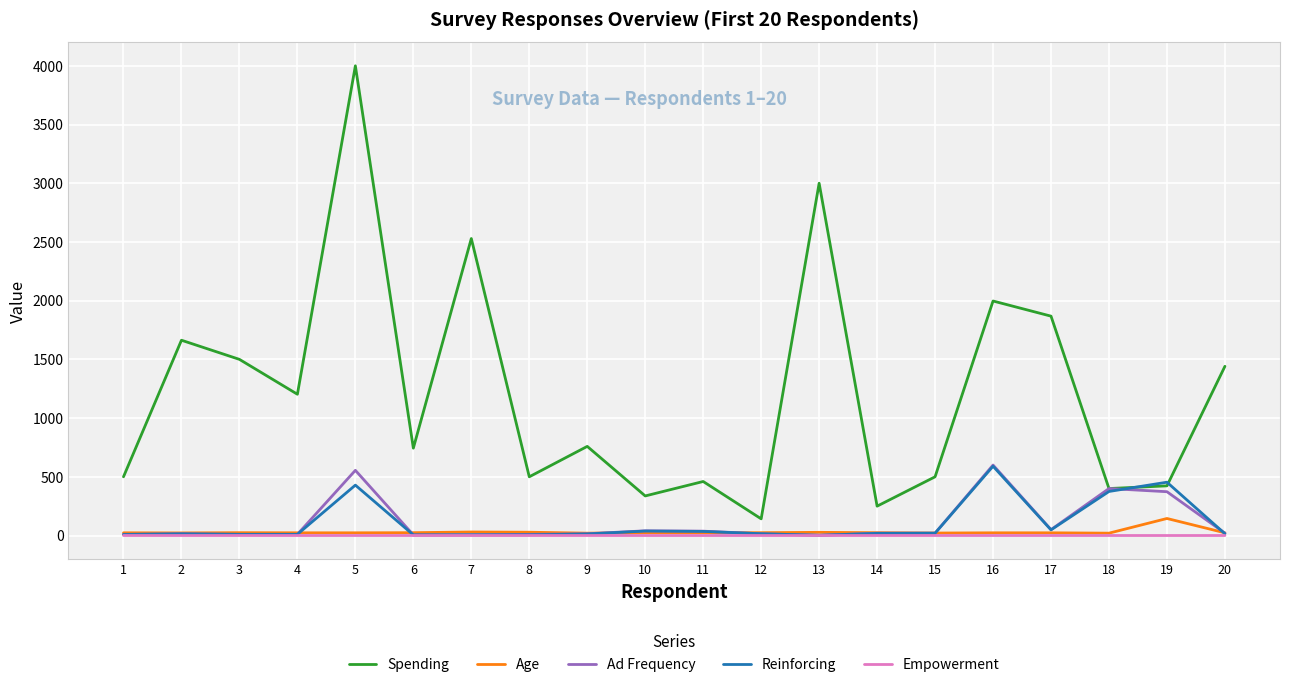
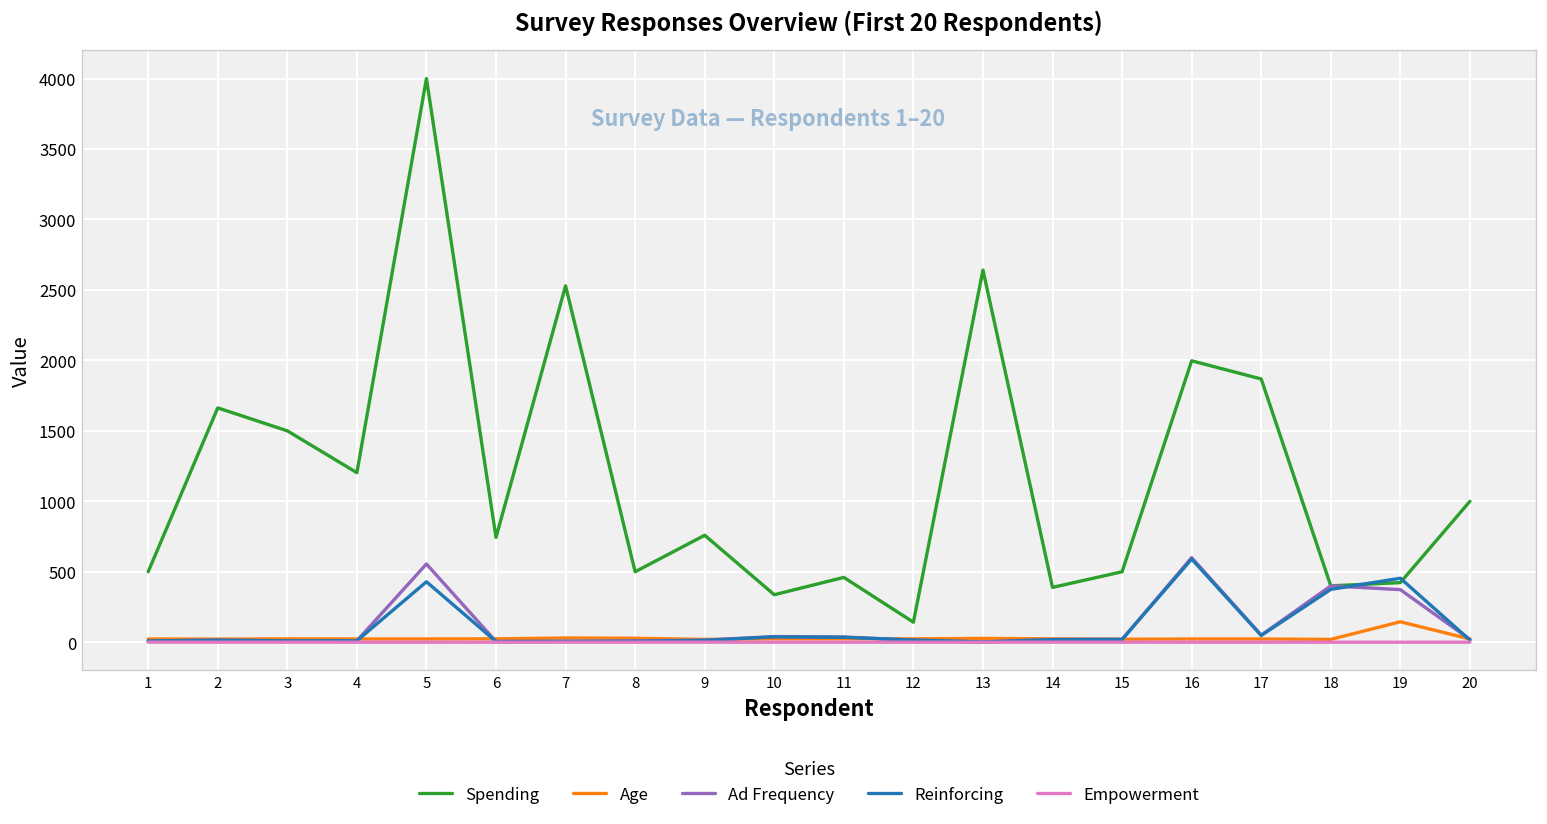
  {
    "Spending": {
      "1": 500,
      "2": 1660,
      "3": 1500,
      "4": 1200,
      "5": 4000,
      "6": 740,
      "7": 2530,
      "8": 500,
      "9": 760,
      "10": 340,
      "11": 460,
      "12": 140,
-     "13": 3000,
-     "14": 250,
+     "13": 2640,
+     "14": 390,
      "15": 500,
      "16": 2000,
      "17": 1870,
      "19": 420,
-     "20": 1440
+     "20": 1000
    },
    "Age": {
      "5": 20,
      "7": 30,
      "13": 30,
      "16": 20,
      "17": 20,
      "19": 150
    },
    "Ad Frequency": {
      "5": 560,
      "19": 370
    },
    "Reinforcing": {
      "5": 430,
      "18": 380,
      "19": 450
    },
    "Empowerment": {
      "5": 0,
      "10": 0,
      "11": 0,
      "16": 0,
      "17": 0,
      "19": 0
    }
  }
